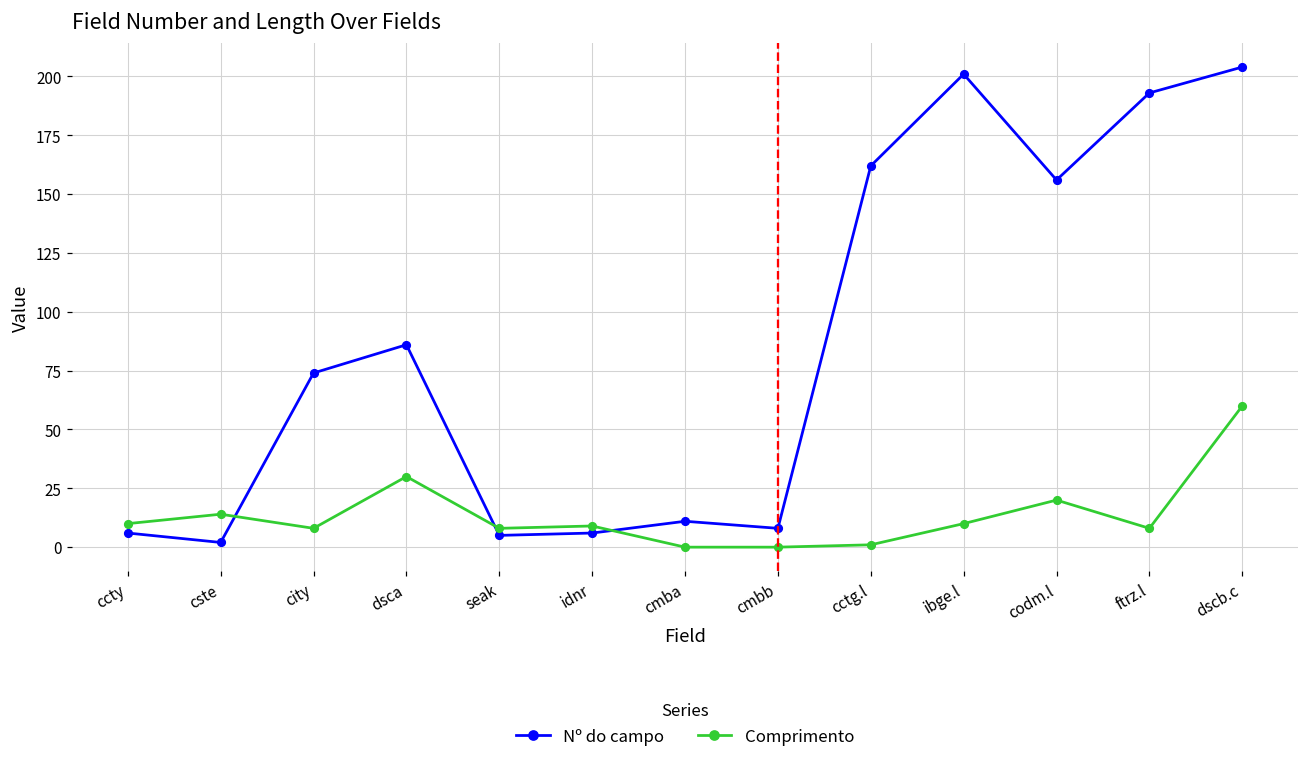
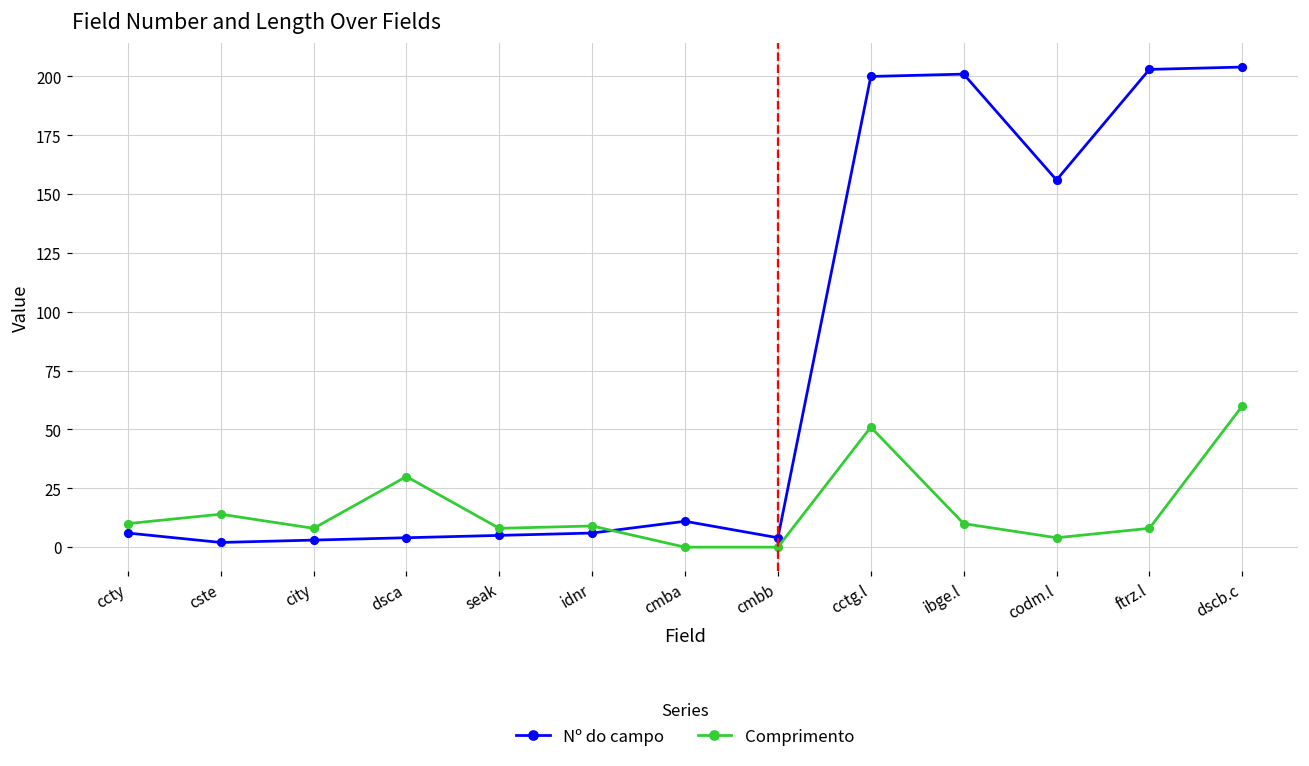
  {
    "Nº do campo": {
      "ccty": 6,
      "cste": 2,
-     "city": 74,
-     "dsca": 86,
+     "city": 3,
+     "dsca": 4,
      "seak": 5,
      "idnr": 6,
      "cmba": 11,
-     "cmbb": 8,
-     "cctg.l": 162,
+     "cmbb": 4,
+     "cctg.l": 200,
      "ibge.l": 201,
      "codm.l": 156,
-     "ftrz.l": 193,
+     "ftrz.l": 203,
      "dscb.c": 204
    },
    "Comprimento": {
      "ccty": 10,
      "cste": 14,
      "city": 8,
      "dsca": 30,
      "seak": 8,
      "idnr": 9,
      "cmba": 0,
      "cmbb": 0,
-     "cctg.l": 1,
+     "cctg.l": 51,
      "ibge.l": 10,
-     "codm.l": 20,
+     "codm.l": 4,
      "ftrz.l": 8,
      "dscb.c": 60
    }
  }
